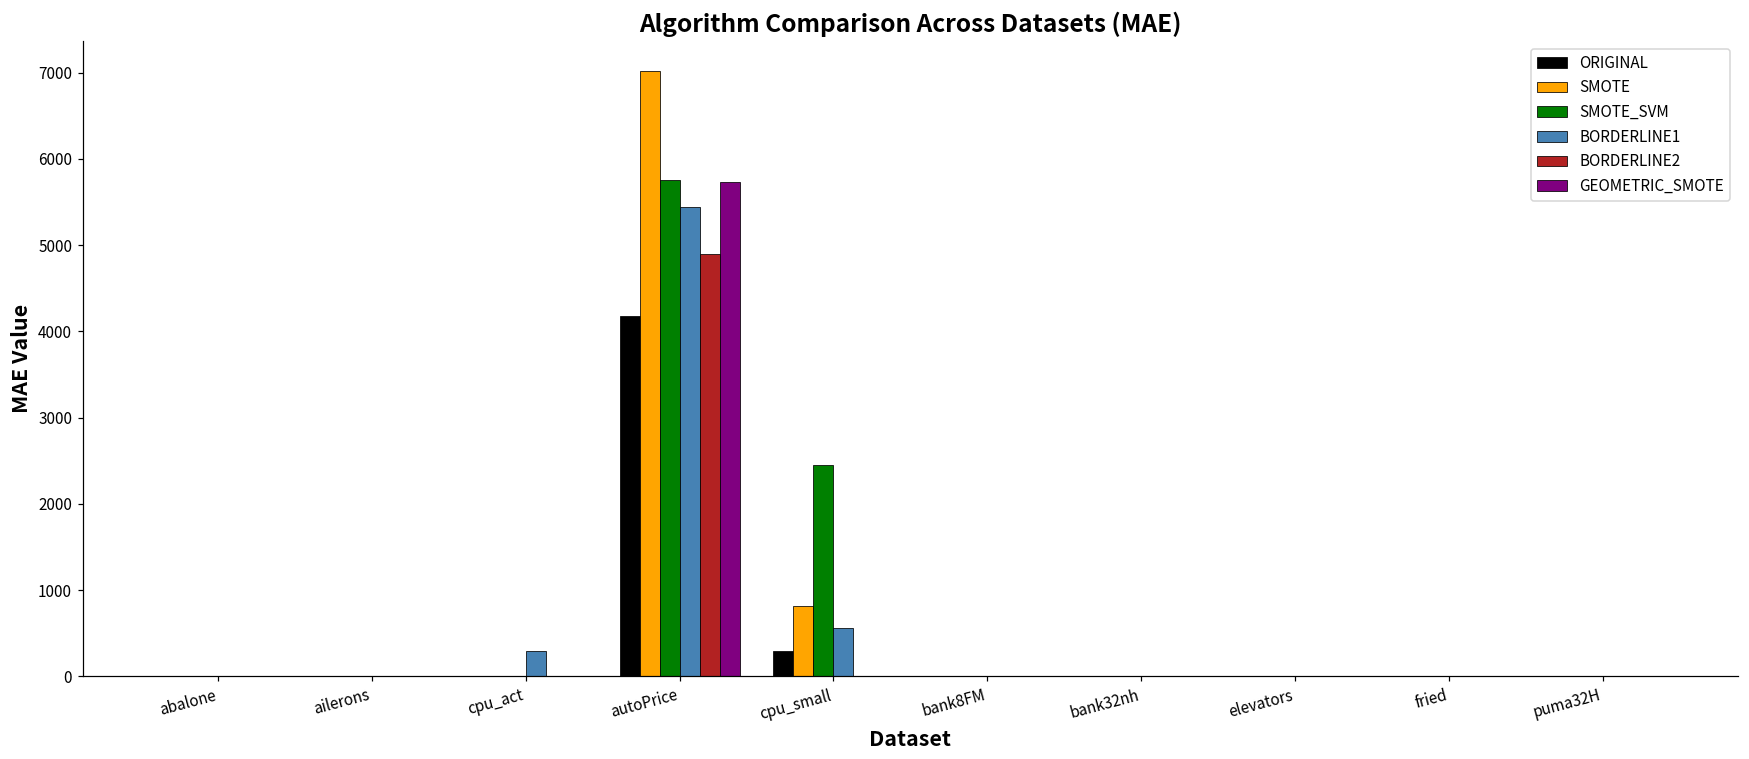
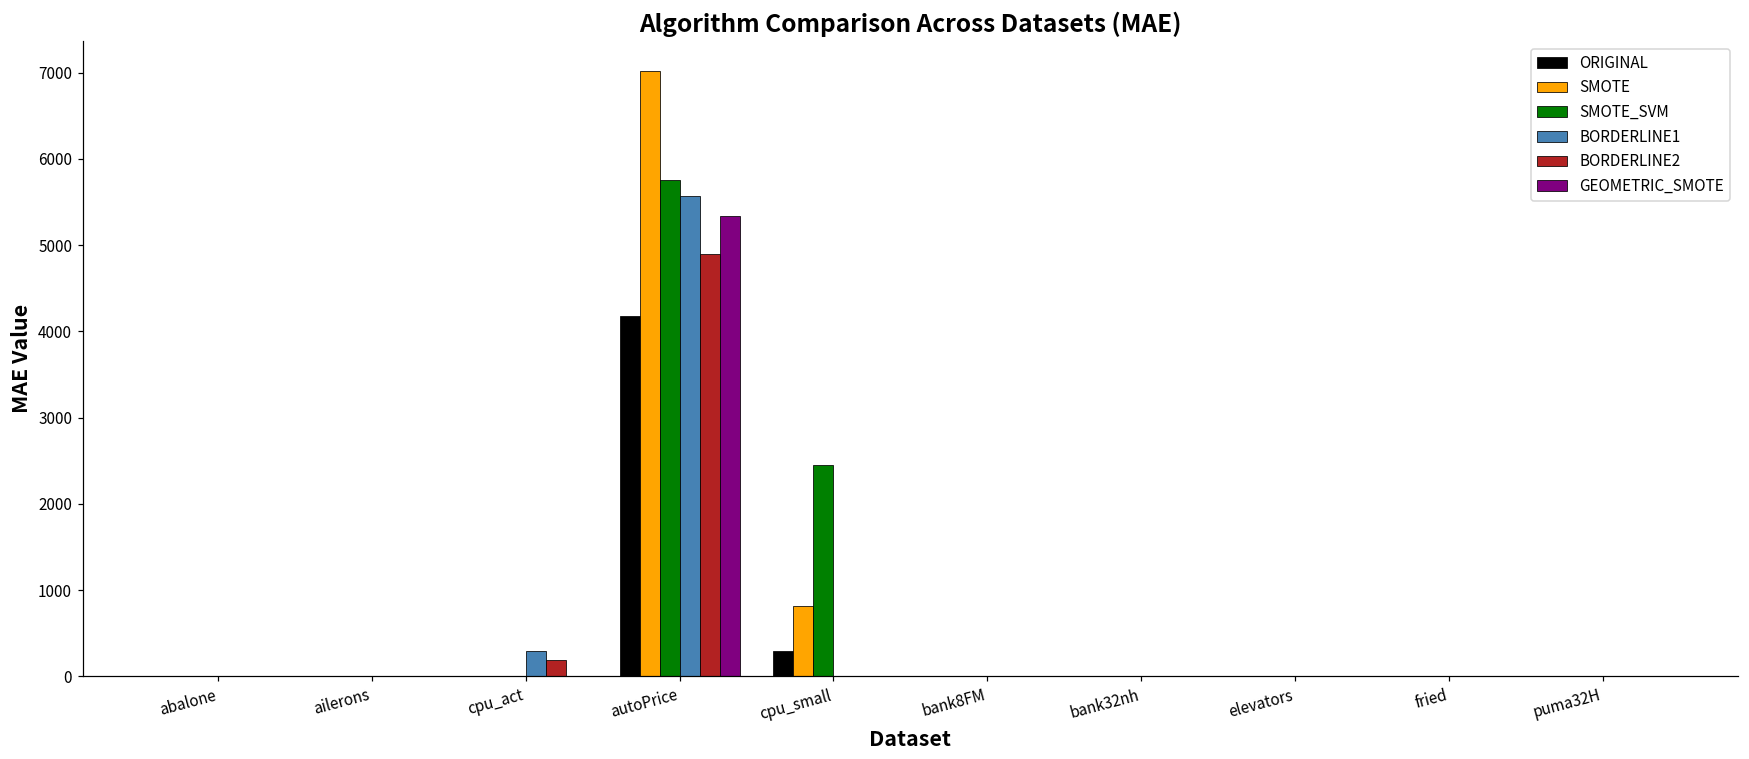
  {
    "ORIGINAL": {
      "autoPrice": 4200,
      "cpu_small": 300
    },
    "SMOTE": {
      "autoPrice": 7000,
      "cpu_small": 800
    },
    "SMOTE_SVM": {
      "autoPrice": 5800,
      "cpu_small": 2500
    },
    "BORDERLINE1": {
      "cpu_act": 300,
-     "autoPrice": 5400,
-     "cpu_small": 600
+     "autoPrice": 5600,
+     "cpu_small": 0
    },
    "BORDERLINE2": {
-     "cpu_act": 0,
+     "cpu_act": 200,
      "autoPrice": 4900
    },
    "GEOMETRIC_SMOTE": {
-     "autoPrice": 5700
+     "autoPrice": 5300
    }
  }
